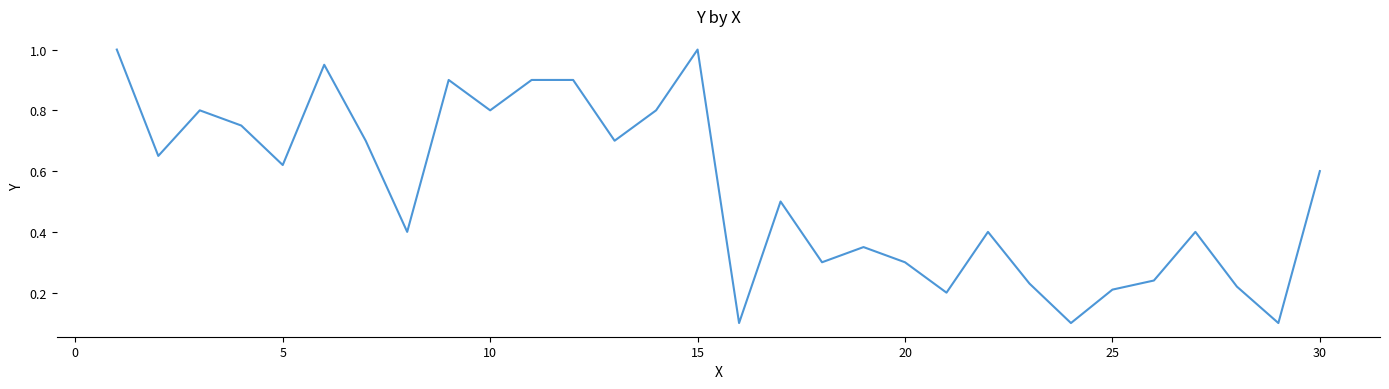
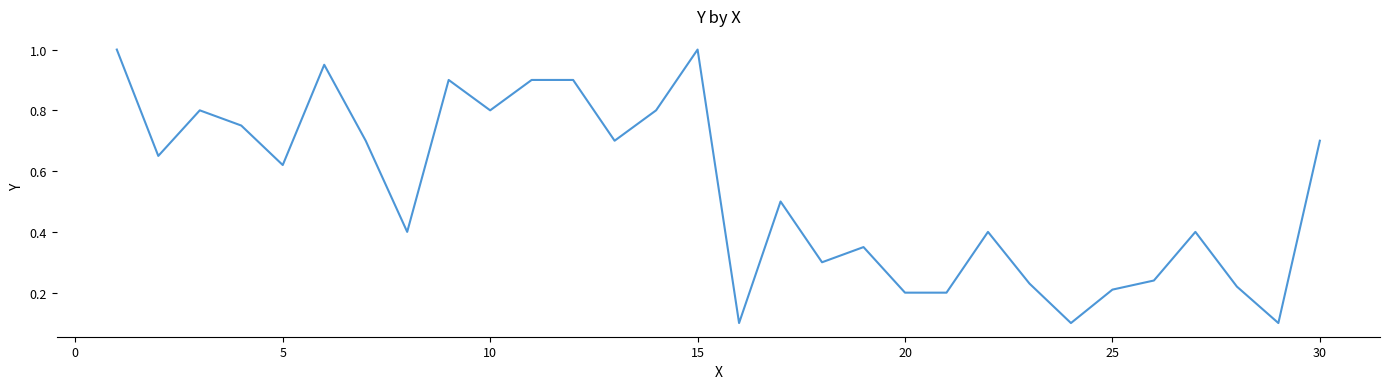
  {
    "5": 0.62,
    "10": 0.8,
    "15": 1.0,
-   "20": 0.3,
+   "20": 0.2,
    "25": 0.21,
-   "30": 0.6
+   "30": 0.7
  }
